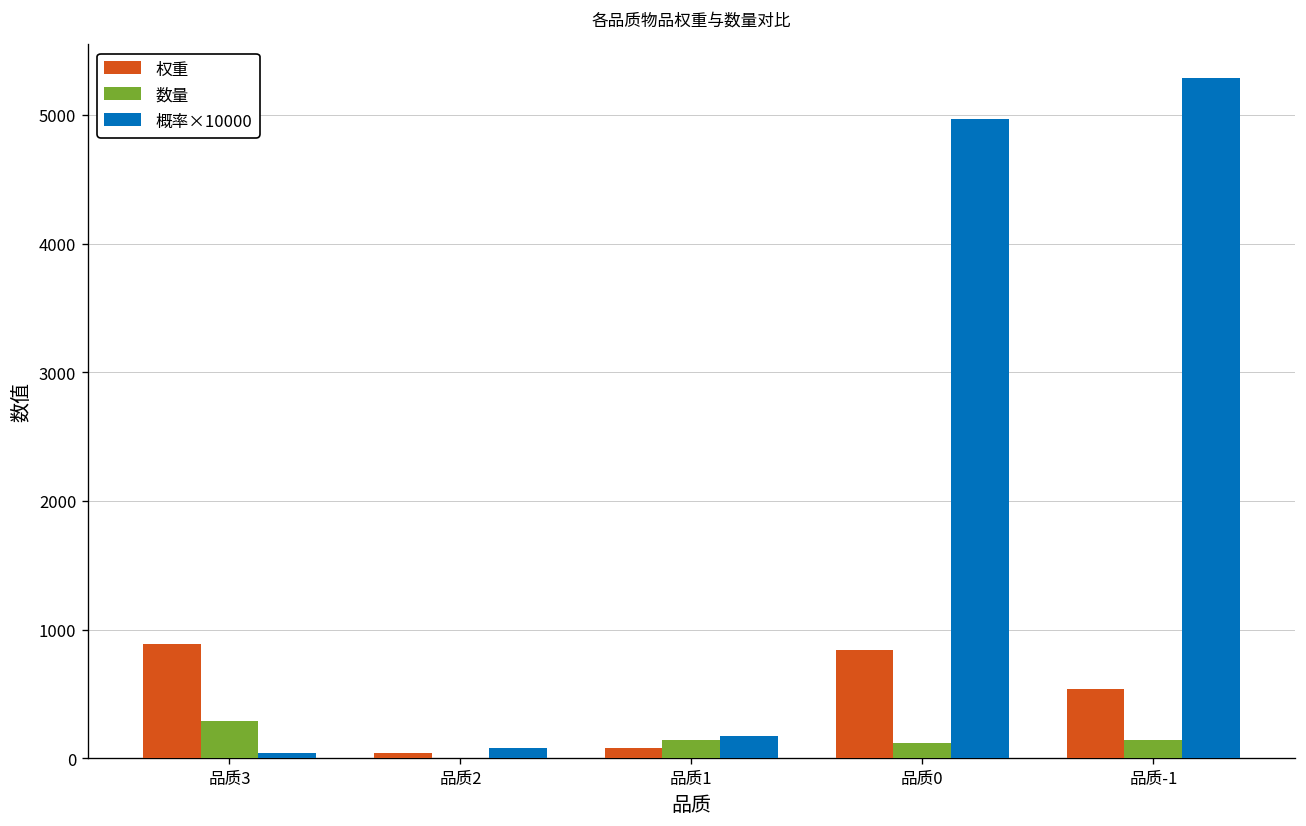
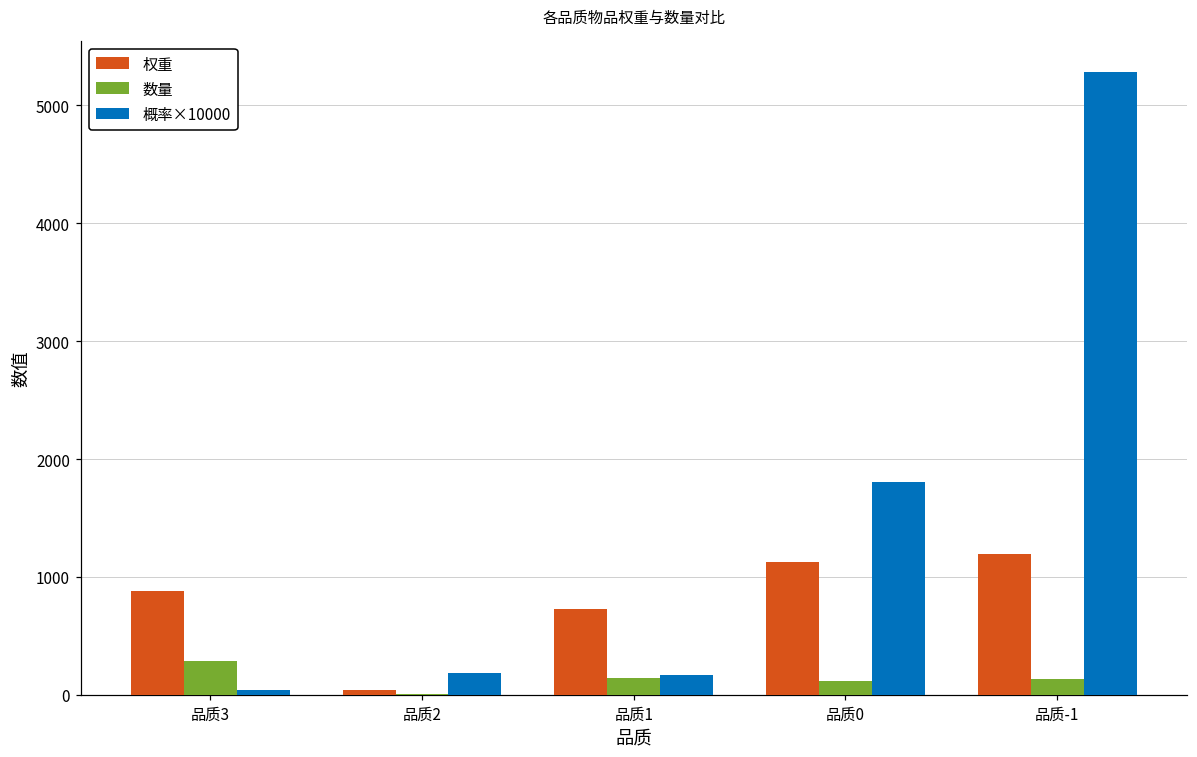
  {
    "权重": {
      "品质3": 890,
      "品质2": 40,
-     "品质1": 80,
-     "品质0": 840,
-     "品质-1": 540
+     "品质1": 730,
+     "品质0": 1130,
+     "品质-1": 1200
    },
    "数量": {
      "品质3": 290,
      "品质1": 140,
      "品质0": 120,
      "品质-1": 140
    },
    "概率×10000": {
      "品质3": 40,
-     "品质2": 80,
+     "品质2": 190,
      "品质1": 170,
-     "品质0": 4970,
+     "品质0": 1800,
      "品质-1": 5280
    }
  }
